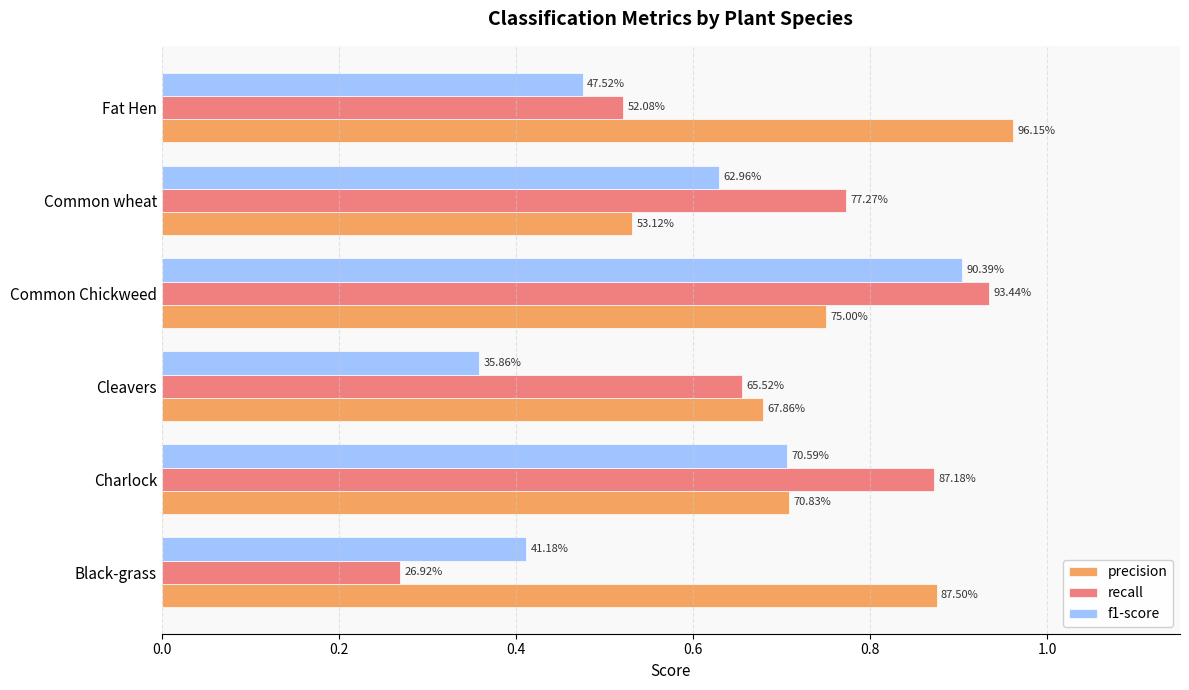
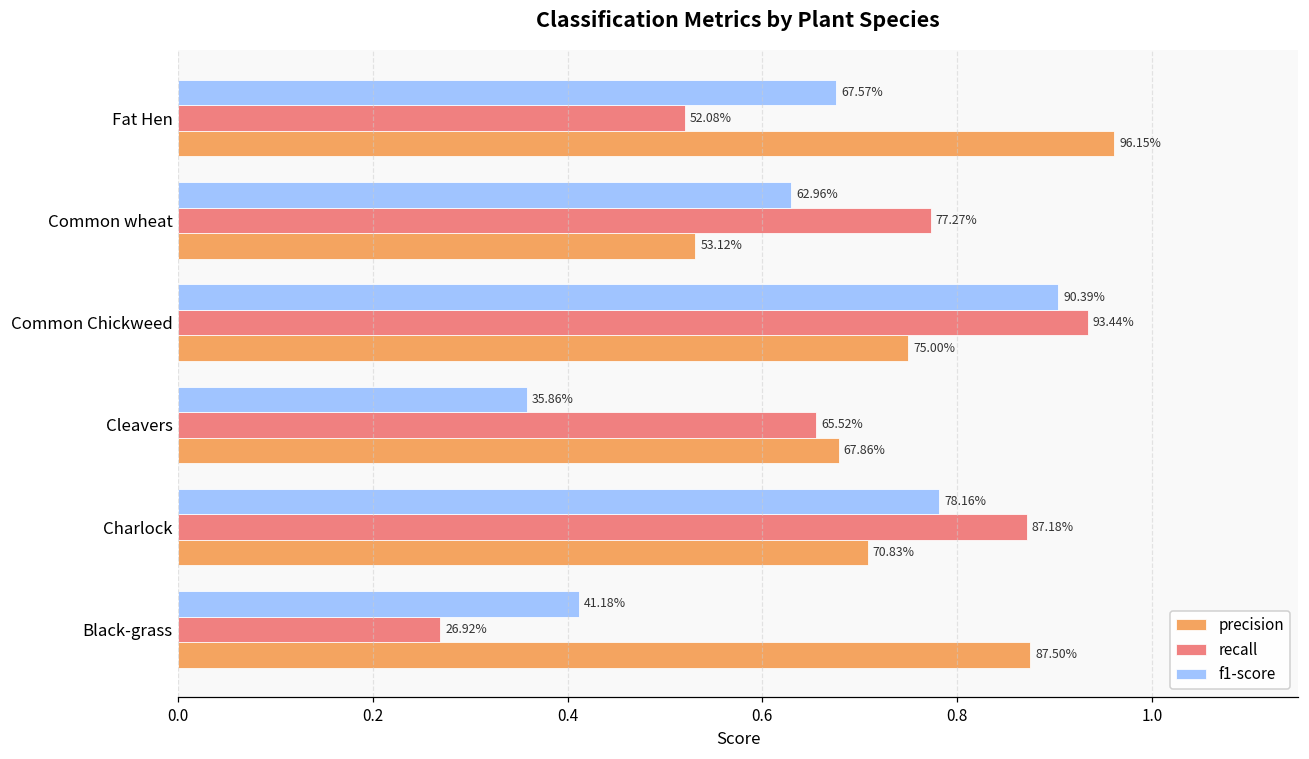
  {
    "f1-score": {
-     "Fat Hen": "47.52%",
+     "Fat Hen": "67.57%",
      "Common wheat": "62.96%",
      "Common Chickweed": "90.39%",
      "Cleavers": "35.86%",
-     "Charlock": "70.59%",
+     "Charlock": "78.16%",
      "Black-grass": "41.18%"
    }
  }
